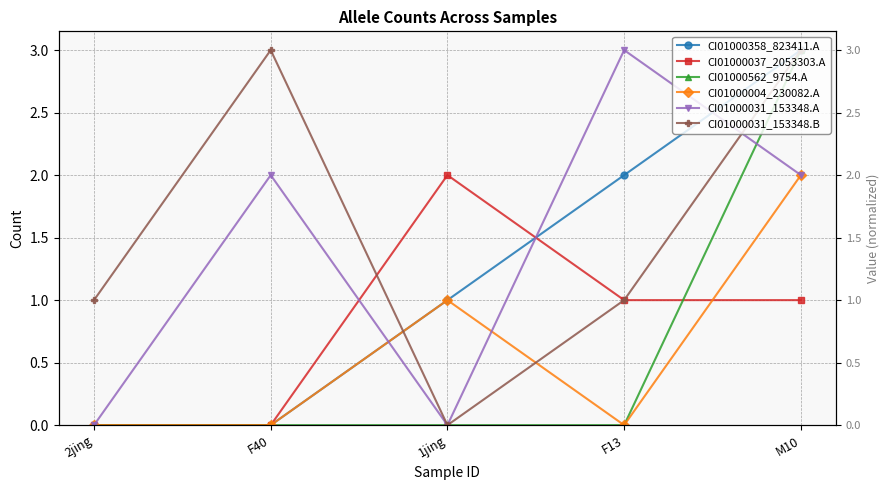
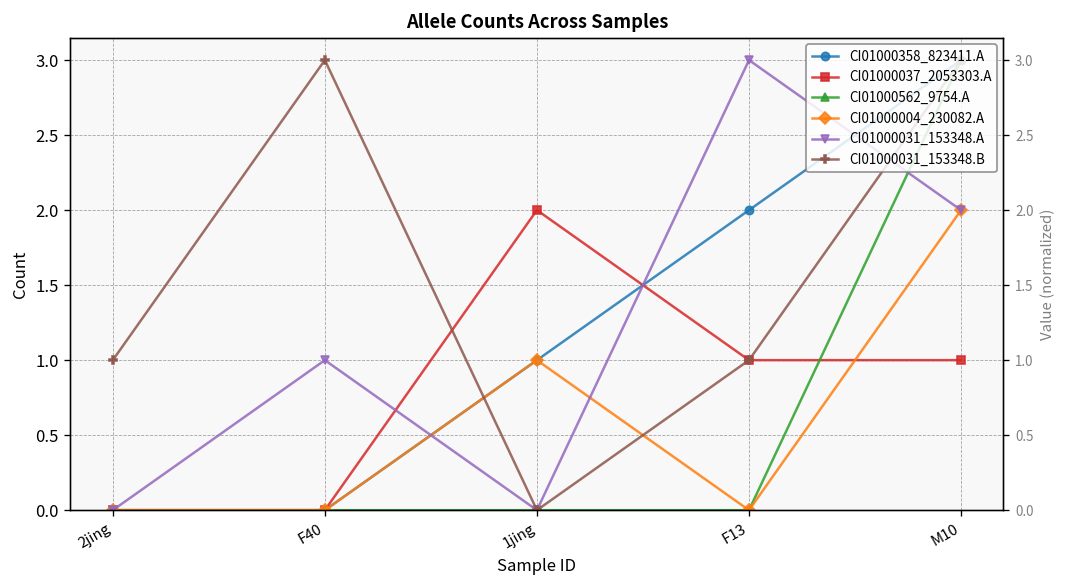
  {
    "CI01000358_823411.A": {
      "F13": 2
    },
    "CI01000037_2053303.A": {
      "1jing": 2,
      "M10": 1
    },
    "CI01000031_153348.A": {
-     "F40": 2,
+     "F40": 1,
      "F13": 3
    },
    "CI01000031_153348.B": {
      "2jing": 1,
      "F40": 3
    }
  }
